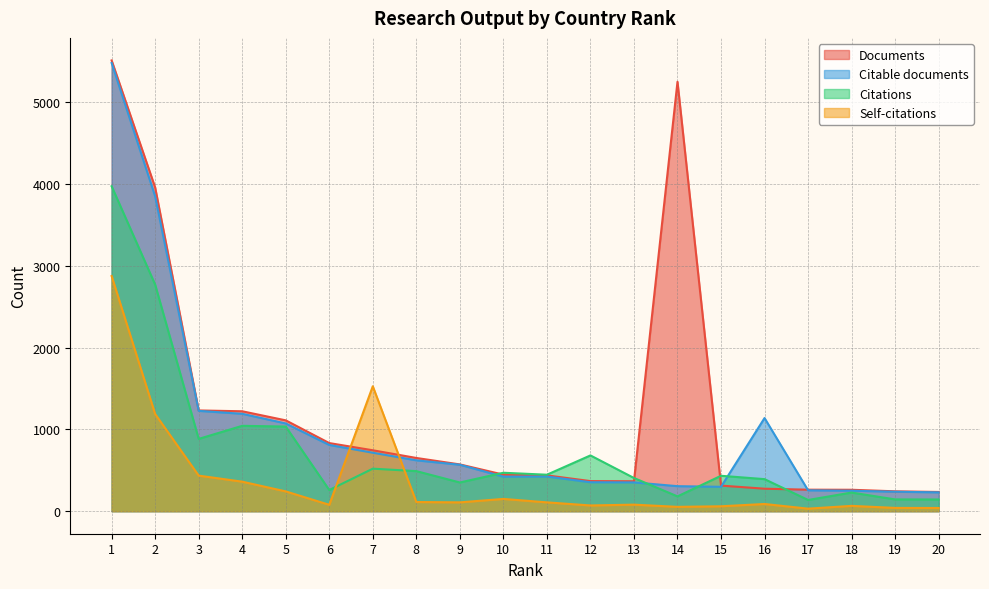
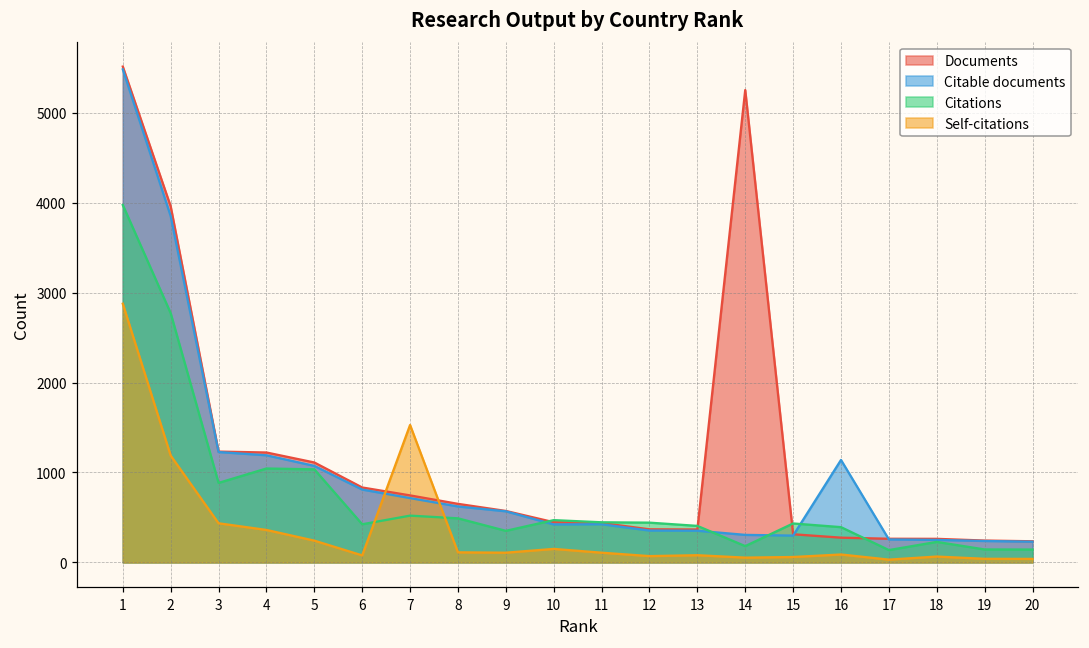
  {
    "Documents": {
      "1": 5500,
      "2": 4000,
      "5": 1100,
      "14": 5300,
      "16": 300
    },
    "Citable documents": {
      "1": 5500,
      "2": 3900,
      "5": 1100,
      "14": 300,
      "16": 1100
    },
    "Citations": {
      "1": 4000,
      "2": 2800,
      "3": 900,
      "4": 1000,
      "5": 1000,
-     "6": 300,
+     "6": 400,
      "7": 500,
      "8": 500,
      "9": 400,
-     "12": 700,
+     "12": 400,
      "13": 400,
      "14": 200,
      "15": 400,
      "16": 400,
      "17": 100,
      "19": 100,
      "20": 100
    },
    "Self-citations": {
      "1": 2900,
      "2": 1200,
      "3": 400,
      "4": 400,
      "5": 200,
      "6": 100,
      "7": 1500,
      "8": 100,
      "9": 100,
      "10": 200,
      "11": 100,
      "12": 100,
      "13": 100,
      "14": 100,
      "15": 100,
      "16": 100,
      "17": 0,
      "18": 100,
      "19": 0,
      "20": 0
    }
  }
